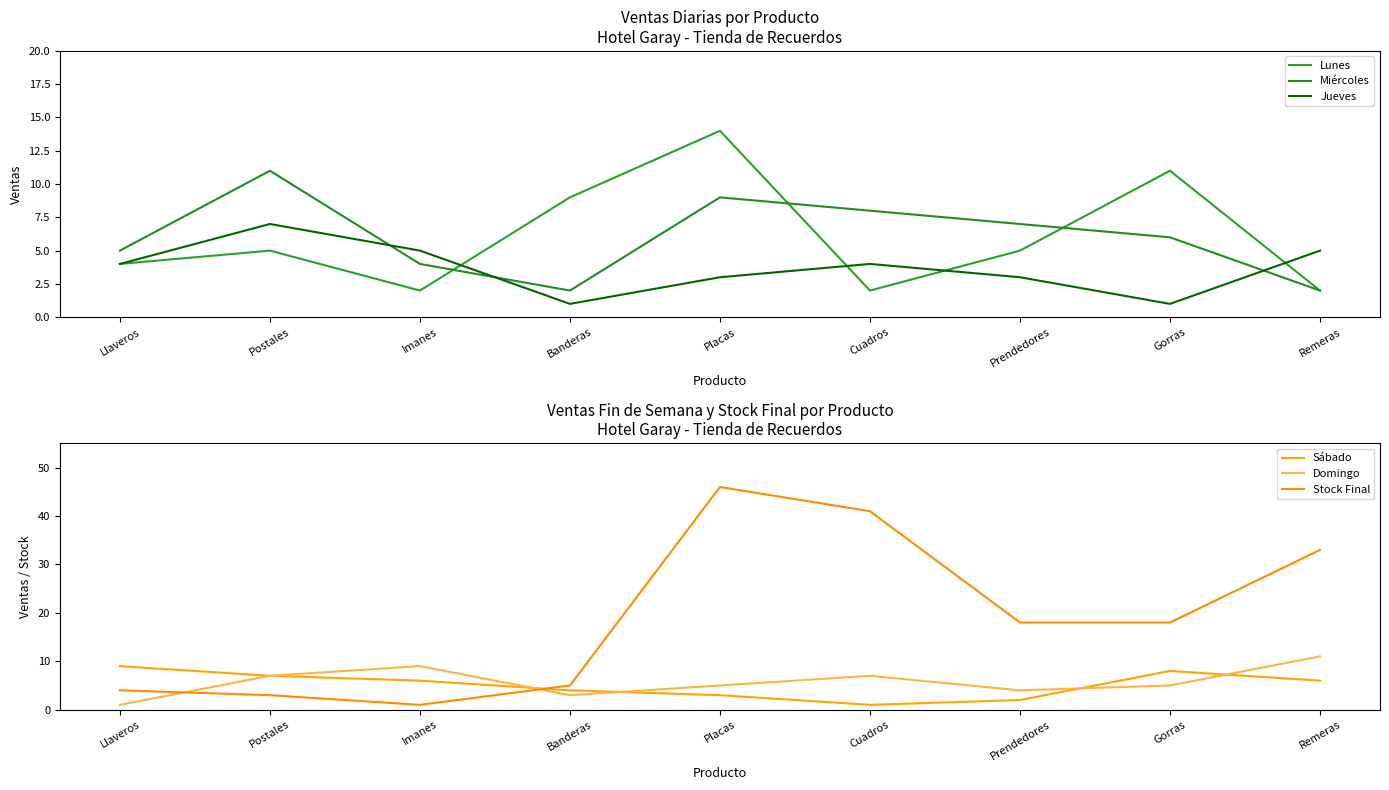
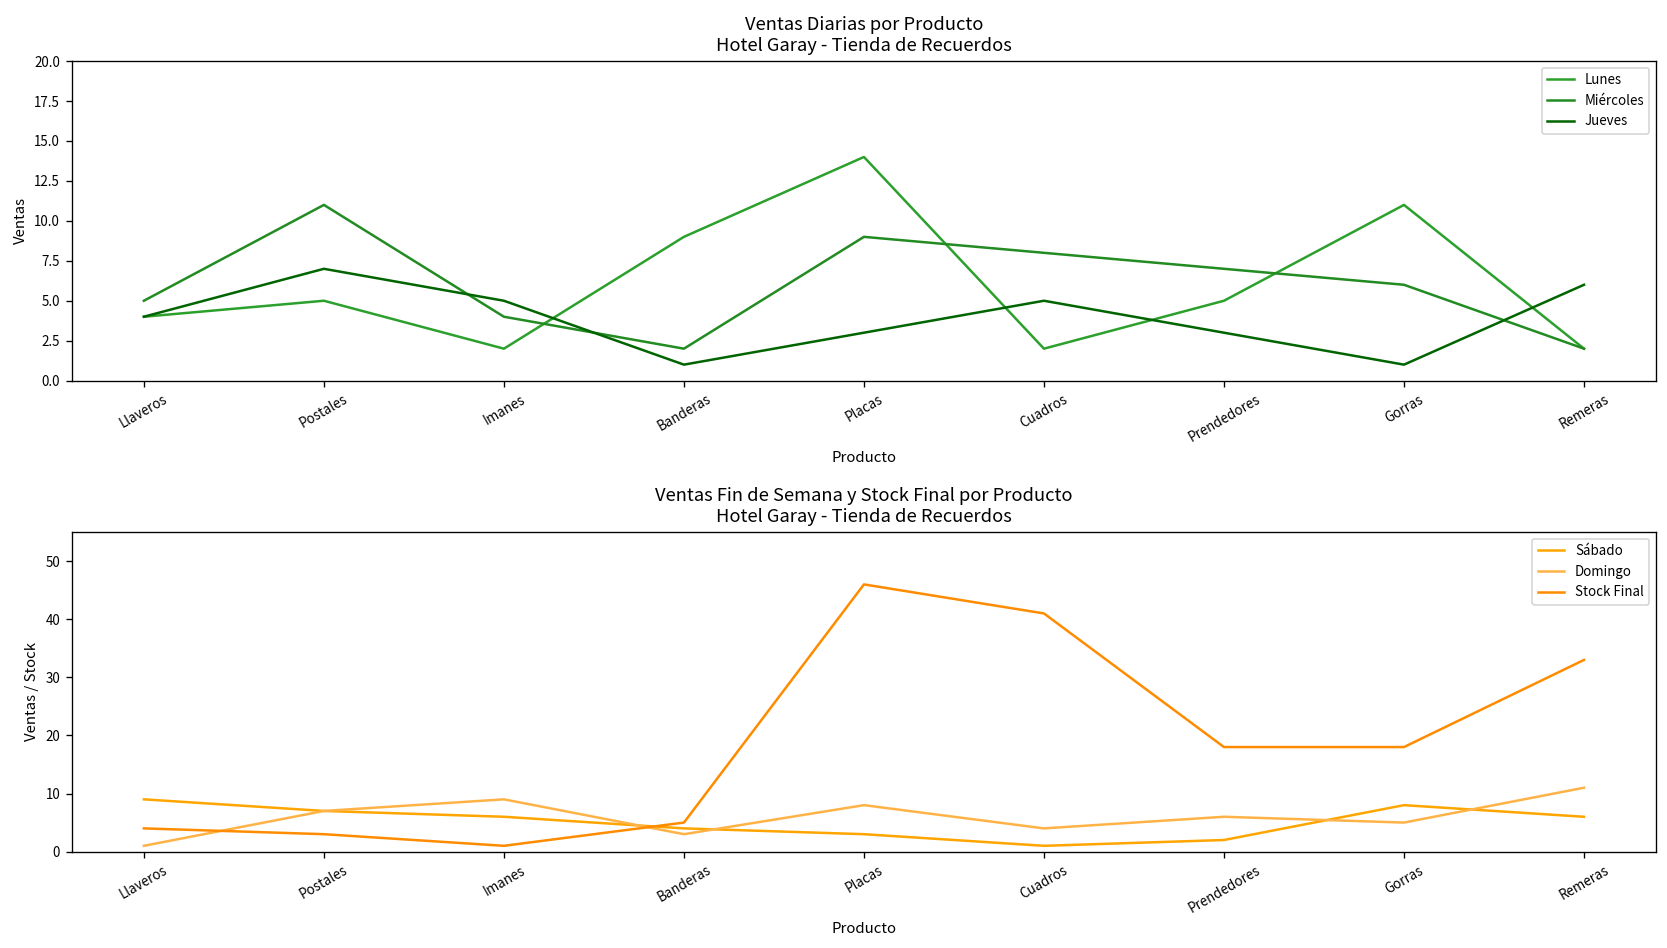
  {
    "Ventas Diarias por Producto Hotel Garay - Tienda de Recuerdos": {
      "Jueves": {
        "Postales": 7,
        "Imanes": 5,
        "Banderas": 1,
        "Placas": 3,
-       "Cuadros": 4,
+       "Cuadros": 5,
        "Prendedores": 3,
        "Gorras": 1,
-       "Remeras": 5
+       "Remeras": 6
      }
    },
    "Ventas Fin de Semana y Stock Final por Producto Hotel Garay - Tienda de Recuerdos": {
      "Domingo": {
        "Llaveros": 1,
        "Imanes": 9,
        "Banderas": 3,
-       "Placas": 5,
-       "Cuadros": 7,
-       "Prendedores": 4,
+       "Placas": 8,
+       "Cuadros": 4,
+       "Prendedores": 6,
        "Gorras": 5,
        "Remeras": 11
      }
    }
  }
